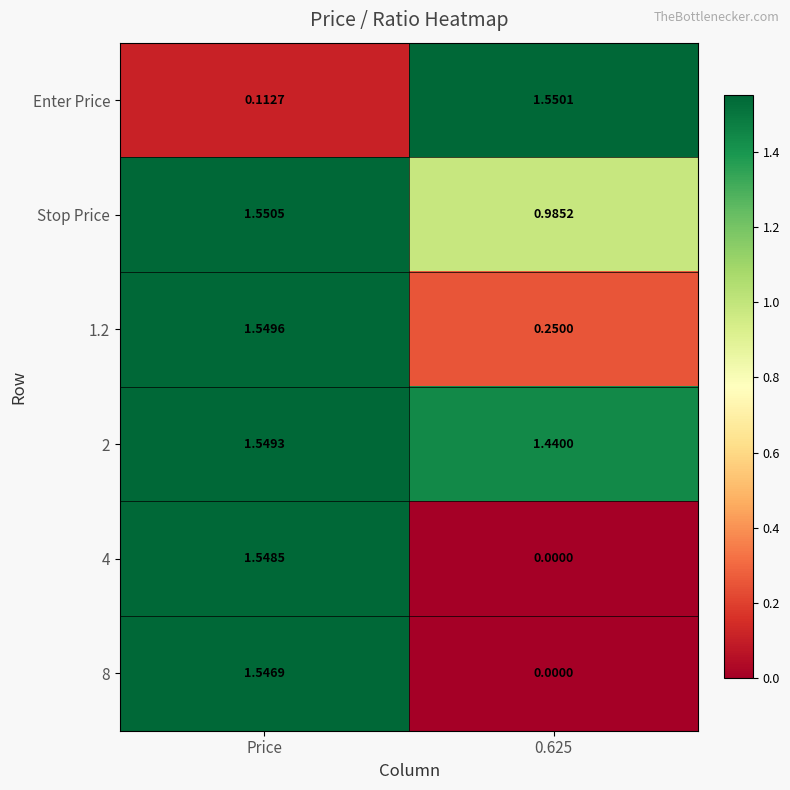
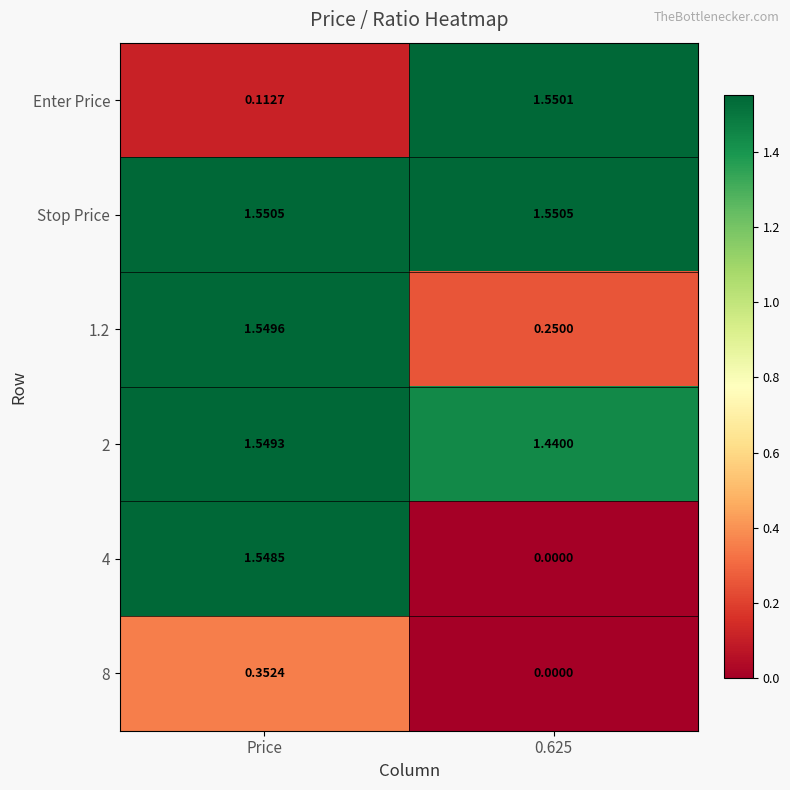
  {
    "Enter Price": {
      "Price": 0.1127,
      "0.625": 1.5501
    },
    "Stop Price": {
      "Price": 1.5505,
-     "0.625": 0.9852
+     "0.625": 1.5505
    },
    "1.2": {
      "Price": 1.5496,
      "0.625": 0.2500
    },
    "2": {
      "Price": 1.5493,
      "0.625": 1.4400
    },
    "4": {
      "Price": 1.5485,
      "0.625": 0.0000
    },
    "8": {
-     "Price": 1.5469,
+     "Price": 0.3524,
      "0.625": 0.0000
    }
  }
